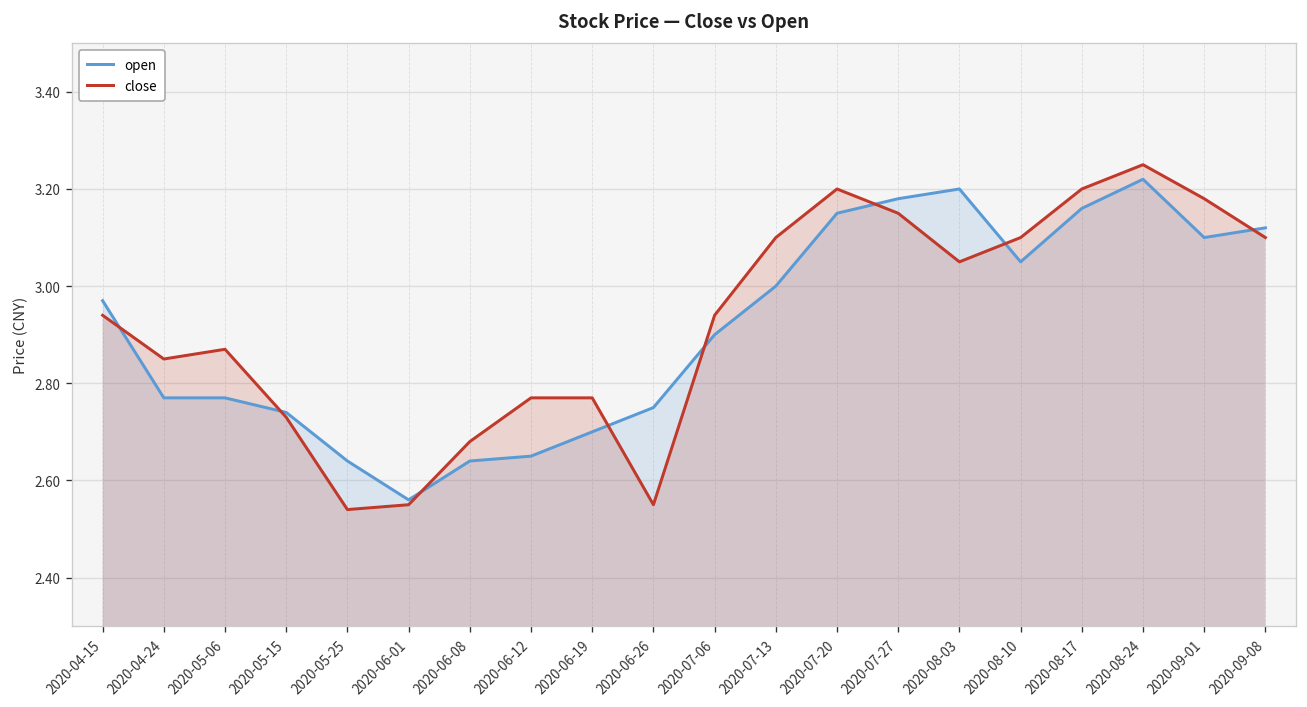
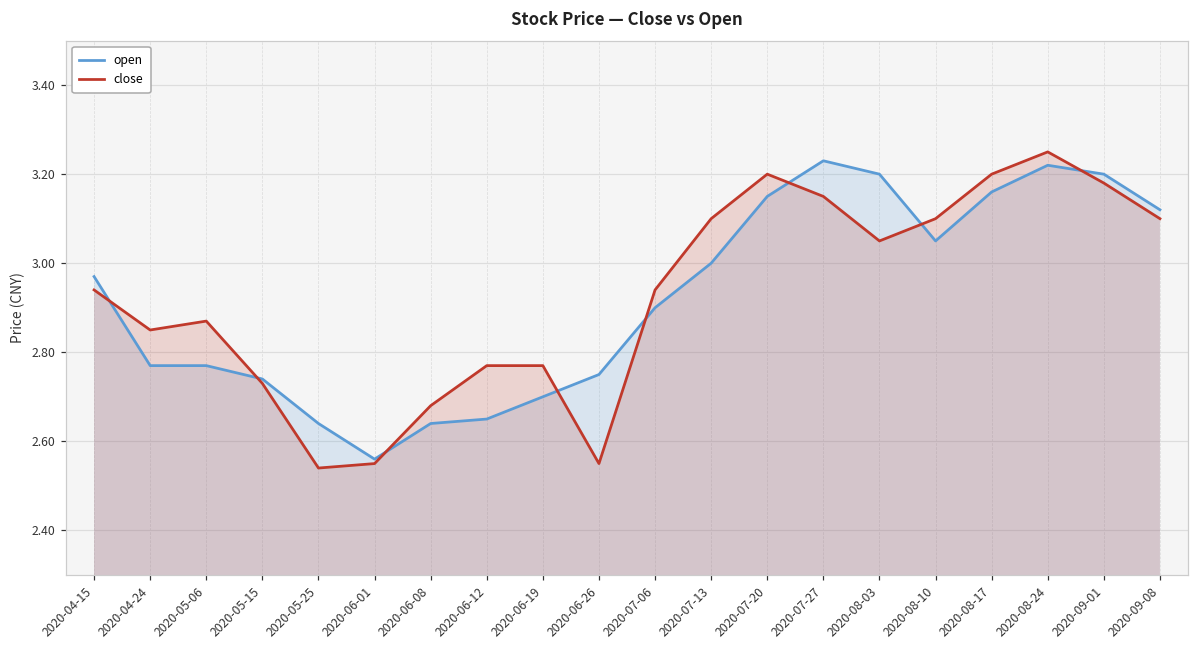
  {
    "open": {
      "2020-04-15": 2.97,
      "2020-04-24": 2.77,
      "2020-05-06": 2.77,
      "2020-05-15": 2.74,
      "2020-05-25": 2.64,
      "2020-06-01": 2.56,
      "2020-06-08": 2.64,
      "2020-06-12": 2.65,
      "2020-06-19": 2.70,
      "2020-06-26": 2.75,
      "2020-07-06": 2.90,
      "2020-07-13": 3.00,
      "2020-07-20": 3.15,
-     "2020-07-27": 3.18,
+     "2020-07-27": 3.23,
      "2020-08-03": 3.20,
      "2020-08-10": 3.05,
      "2020-08-17": 3.16,
      "2020-08-24": 3.22,
-     "2020-09-01": 3.1,
+     "2020-09-01": 3.2,
      "2020-09-08": 3.12
    },
    "close": {
      "2020-04-15": 2.94,
      "2020-04-24": 2.85,
      "2020-05-06": 2.87,
      "2020-05-15": 2.73,
      "2020-05-25": 2.54,
      "2020-06-01": 2.55,
      "2020-06-08": 2.68,
      "2020-06-12": 2.77,
      "2020-06-19": 2.77,
      "2020-06-26": 2.55,
      "2020-07-06": 2.94,
      "2020-07-13": 3.10,
      "2020-07-20": 3.20,
      "2020-07-27": 3.15,
      "2020-08-03": 3.05,
      "2020-08-10": 3.10,
      "2020-08-17": 3.20,
      "2020-08-24": 3.25,
      "2020-09-01": 3.18,
      "2020-09-08": 3.10
    }
  }
